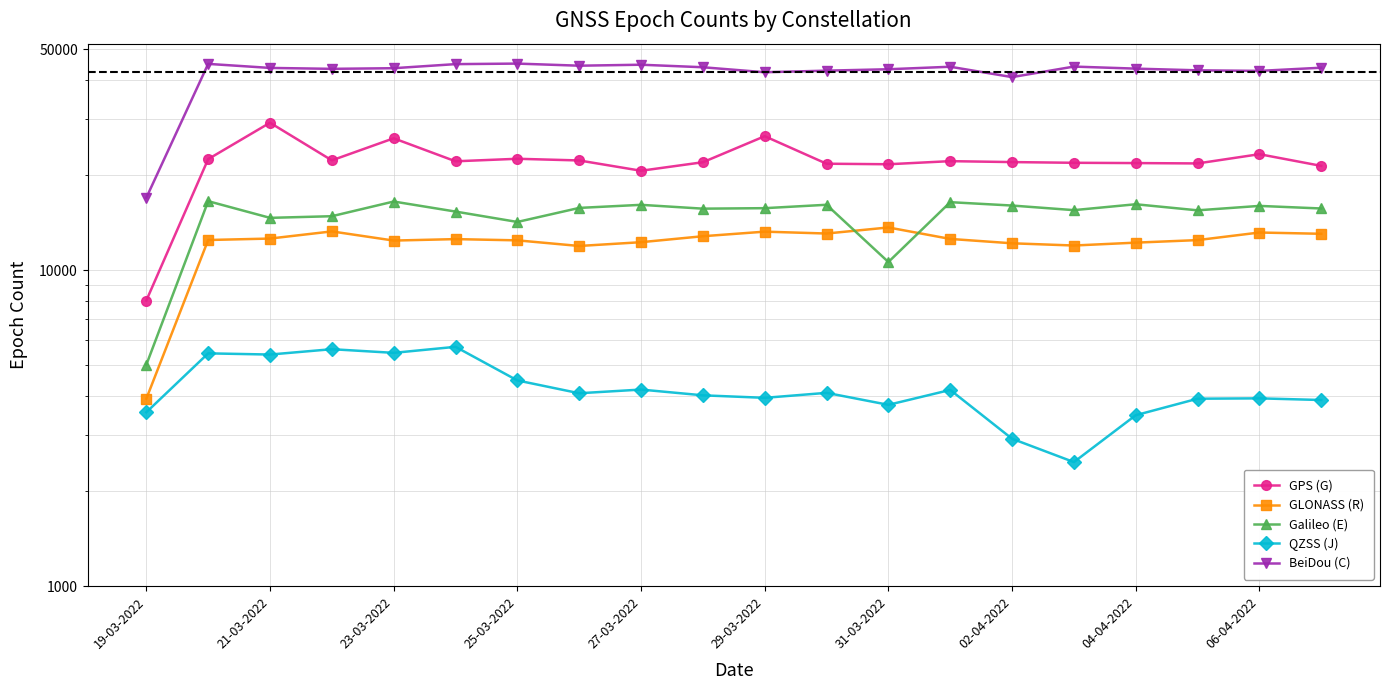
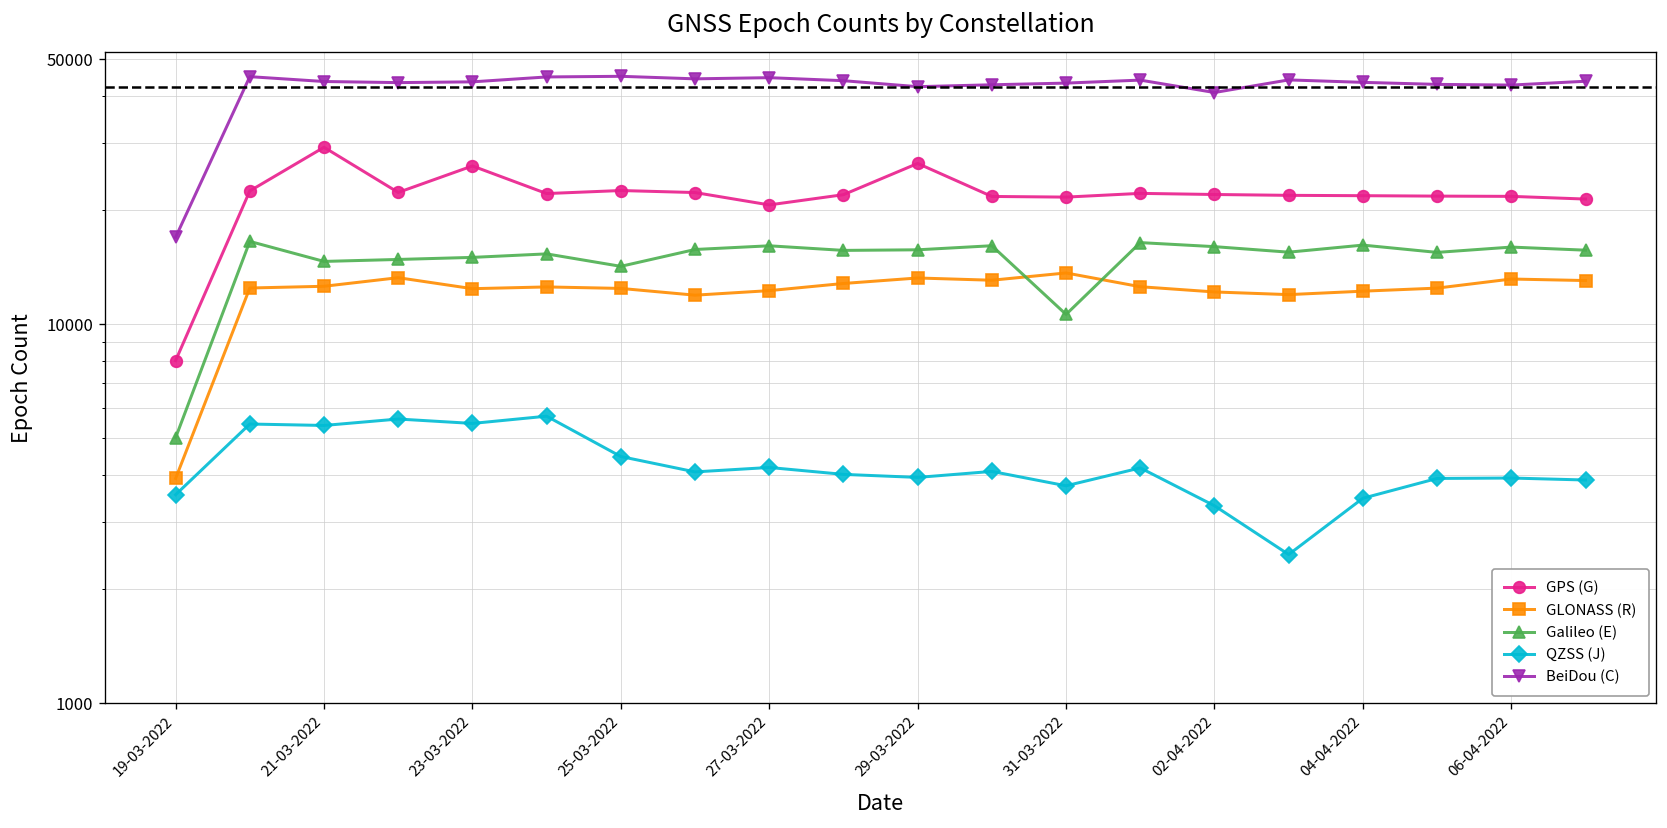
  {
    "GPS (G)": {
      "19-03-2022": 8000,
      "21-03-2022": 29000,
      "23-03-2022": 26000,
      "25-03-2022": 23000,
      "27-03-2022": 21000,
      "29-03-2022": 27000,
      "31-03-2022": 22000,
      "02-04-2022": 22000,
      "04-04-2022": 22000,
-     "06-04-2022": 23000
+     "06-04-2022": 22000
    },
    "GLONASS (R)": {
      "19-03-2022": 3900,
      "21-03-2022": 12600,
      "23-03-2022": 12400,
      "25-03-2022": 12400,
      "27-03-2022": 12300,
      "29-03-2022": 13200,
      "31-03-2022": 13700,
      "02-04-2022": 12200,
      "04-04-2022": 12200,
      "06-04-2022": 13200
    },
    "Galileo (E)": {
      "19-03-2022": 5000,
      "21-03-2022": 15000,
-     "23-03-2022": 16000,
+     "23-03-2022": 15000,
      "25-03-2022": 14000,
      "27-03-2022": 16000,
      "29-03-2022": 16000,
      "31-03-2022": 10600,
      "02-04-2022": 16000,
      "04-04-2022": 16000,
      "06-04-2022": 16000
    },
    "QZSS (J)": {
      "19-03-2022": 3600,
      "21-03-2022": 5400,
      "23-03-2022": 5500,
      "25-03-2022": 4500,
      "27-03-2022": 4200,
      "29-03-2022": 3900,
      "31-03-2022": 3700,
-     "02-04-2022": 2900,
+     "02-04-2022": 3300,
      "04-04-2022": 3500,
      "06-04-2022": 3900
    },
    "BeiDou (C)": {
      "19-03-2022": 17000,
      "21-03-2022": 44000,
      "23-03-2022": 44000,
      "25-03-2022": 45000,
      "27-03-2022": 45000,
      "29-03-2022": 42000,
      "31-03-2022": 43000,
      "02-04-2022": 41000,
      "04-04-2022": 43000,
      "06-04-2022": 43000
    }
  }
